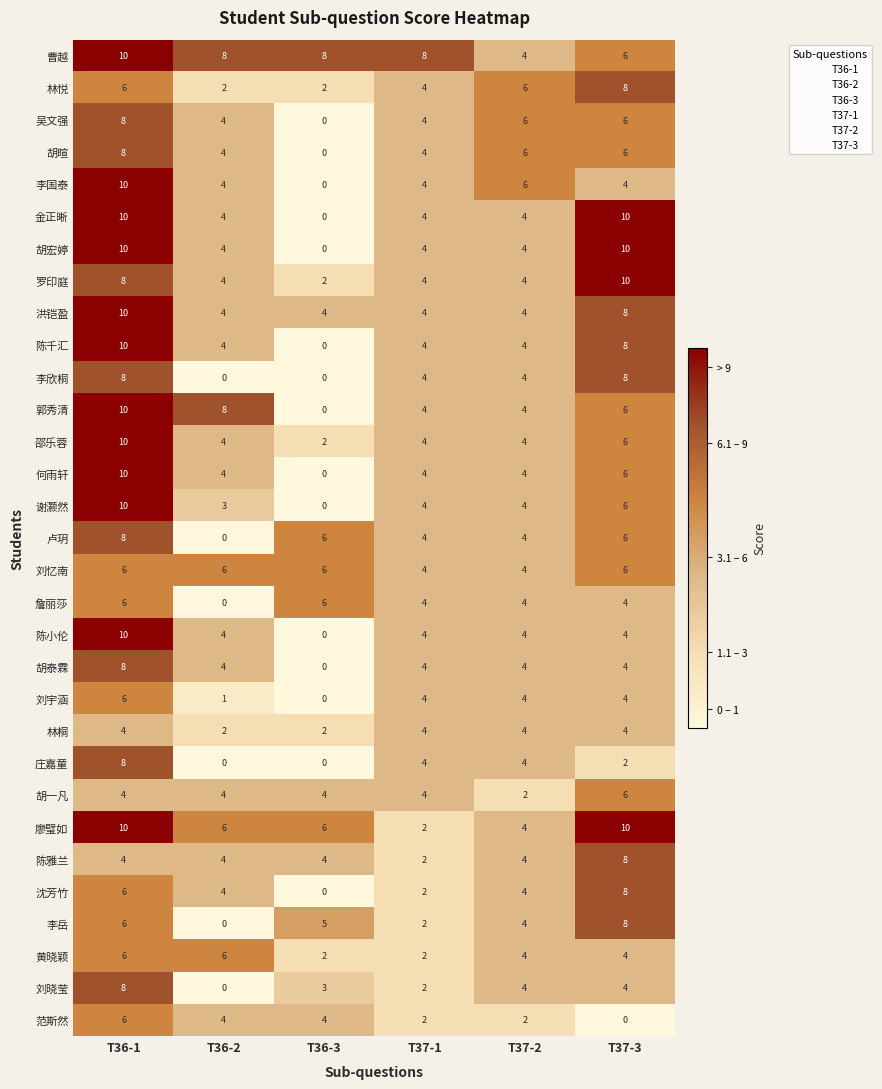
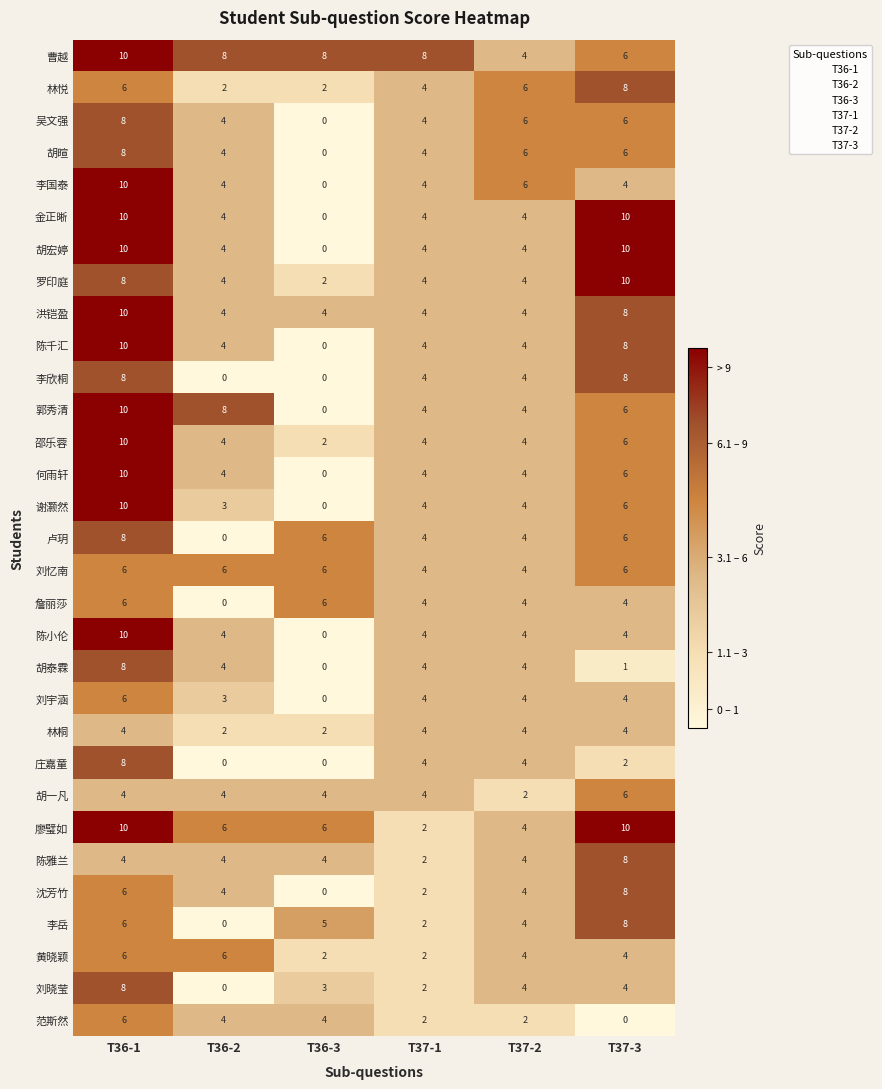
  {
    "曹越": {
      "T36-1": 10,
      "T36-2": 8,
      "T36-3": 8,
      "T37-1": 8,
      "T37-2": 4,
      "T37-3": 6
    },
    "林悦": {
      "T36-1": 6,
      "T36-2": 2,
      "T36-3": 2,
      "T37-1": 4,
      "T37-2": 6,
      "T37-3": 8
    },
    "吴文强": {
      "T36-1": 8,
      "T36-2": 4,
      "T36-3": 0,
      "T37-1": 4,
      "T37-2": 6,
      "T37-3": 6
    },
    "胡暄": {
      "T36-1": 8,
      "T36-2": 4,
      "T36-3": 0,
      "T37-1": 4,
      "T37-2": 6,
      "T37-3": 6
    },
    "李国泰": {
      "T36-1": 10,
      "T36-2": 4,
      "T36-3": 0,
      "T37-1": 4,
      "T37-2": 6,
      "T37-3": 4
    },
    "金正晰": {
      "T36-1": 10,
      "T36-2": 4,
      "T36-3": 0,
      "T37-1": 4,
      "T37-2": 4,
      "T37-3": 10
    },
    "胡宏婷": {
      "T36-1": 10,
      "T36-2": 4,
      "T36-3": 0,
      "T37-1": 4,
      "T37-2": 4,
      "T37-3": 10
    },
    "罗印庭": {
      "T36-1": 8,
      "T36-2": 4,
      "T36-3": 2,
      "T37-1": 4,
      "T37-2": 4,
      "T37-3": 10
    },
    "洪铠盈": {
      "T36-1": 10,
      "T36-2": 4,
      "T36-3": 4,
      "T37-1": 4,
      "T37-2": 4,
      "T37-3": 8
    },
    "陈千汇": {
      "T36-1": 10,
      "T36-2": 4,
      "T36-3": 0,
      "T37-1": 4,
      "T37-2": 4,
      "T37-3": 8
    },
    "李欣桐": {
      "T36-1": 8,
      "T36-2": 0,
      "T36-3": 0,
      "T37-1": 4,
      "T37-2": 4,
      "T37-3": 8
    },
    "郭秀清": {
      "T36-1": 10,
      "T36-2": 8,
      "T36-3": 0,
      "T37-1": 4,
      "T37-2": 4,
      "T37-3": 6
    },
    "邵乐蓉": {
      "T36-1": 10,
      "T36-2": 4,
      "T36-3": 2,
      "T37-1": 4,
      "T37-2": 4,
      "T37-3": 6
    },
    "何雨轩": {
      "T36-1": 10,
      "T36-2": 4,
      "T36-3": 0,
      "T37-1": 4,
      "T37-2": 4,
      "T37-3": 6
    },
    "谢灏然": {
      "T36-1": 10,
      "T36-2": 3,
      "T36-3": 0,
      "T37-1": 4,
      "T37-2": 4,
      "T37-3": 6
    },
    "卢玥": {
      "T36-1": 8,
      "T36-2": 0,
      "T36-3": 6,
      "T37-1": 4,
      "T37-2": 4,
      "T37-3": 6
    },
    "刘忆南": {
      "T36-1": 6,
      "T36-2": 6,
      "T36-3": 6,
      "T37-1": 4,
      "T37-2": 4,
      "T37-3": 6
    },
    "詹丽莎": {
      "T36-1": 6,
      "T36-2": 0,
      "T36-3": 6,
      "T37-1": 4,
      "T37-2": 4,
      "T37-3": 4
    },
    "陈小伦": {
      "T36-1": 10,
      "T36-2": 4,
      "T36-3": 0,
      "T37-1": 4,
      "T37-2": 4,
      "T37-3": 4
    },
    "胡泰霖": {
      "T36-1": 8,
      "T36-2": 4,
      "T36-3": 0,
      "T37-1": 4,
      "T37-2": 4,
-     "T37-3": 4
+     "T37-3": 1
    },
    "刘宇涵": {
      "T36-1": 6,
-     "T36-2": 1,
+     "T36-2": 3,
      "T36-3": 0,
      "T37-1": 4,
      "T37-2": 4,
      "T37-3": 4
    },
    "林桐": {
      "T36-1": 4,
      "T36-2": 2,
      "T36-3": 2,
      "T37-1": 4,
      "T37-2": 4,
      "T37-3": 4
    },
    "庄嘉童": {
      "T36-1": 8,
      "T36-2": 0,
      "T36-3": 0,
      "T37-1": 4,
      "T37-2": 4,
      "T37-3": 2
    },
    "胡一凡": {
      "T36-1": 4,
      "T36-2": 4,
      "T36-3": 4,
      "T37-1": 4,
      "T37-2": 2,
      "T37-3": 6
    },
    "廖璧如": {
      "T36-1": 10,
      "T36-2": 6,
      "T36-3": 6,
      "T37-1": 2,
      "T37-2": 4,
      "T37-3": 10
    },
    "陈雅兰": {
      "T36-1": 4,
      "T36-2": 4,
      "T36-3": 4,
      "T37-1": 2,
      "T37-2": 4,
      "T37-3": 8
    },
    "沈芳竹": {
      "T36-1": 6,
      "T36-2": 4,
      "T36-3": 0,
      "T37-1": 2,
      "T37-2": 4,
      "T37-3": 8
    },
    "李岳": {
      "T36-1": 6,
      "T36-2": 0,
      "T36-3": 5,
      "T37-1": 2,
      "T37-2": 4,
      "T37-3": 8
    },
    "黄晓颖": {
      "T36-1": 6,
      "T36-2": 6,
      "T36-3": 2,
      "T37-1": 2,
      "T37-2": 4,
      "T37-3": 4
    },
    "刘晓莹": {
      "T36-1": 8,
      "T36-2": 0,
      "T36-3": 3,
      "T37-1": 2,
      "T37-2": 4,
      "T37-3": 4
    },
    "范斯然": {
      "T36-1": 6,
      "T36-2": 4,
      "T36-3": 4,
      "T37-1": 2,
      "T37-2": 2,
      "T37-3": 0
    }
  }
